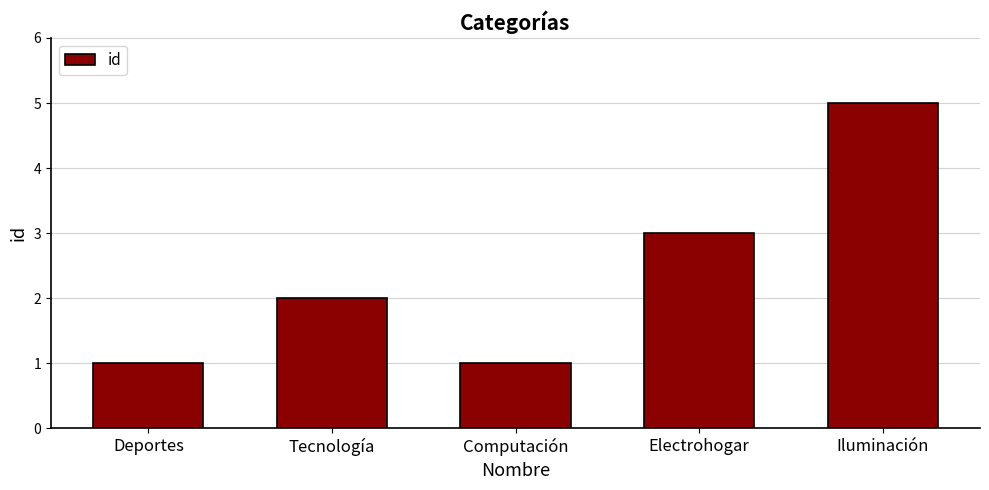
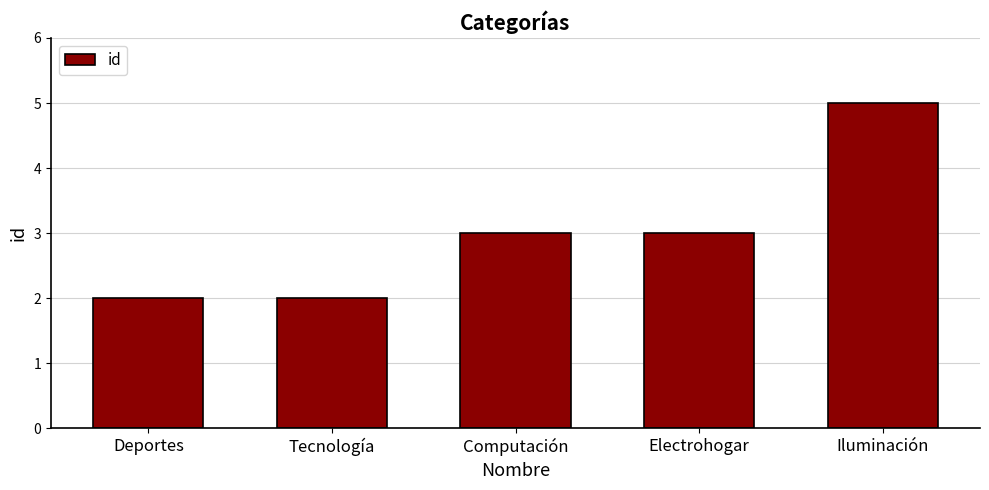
  {
-   "Deportes": 1,
+   "Deportes": 2,
    "Tecnología": 2,
-   "Computación": 1,
+   "Computación": 3,
    "Electrohogar": 3,
    "Iluminación": 5
  }
